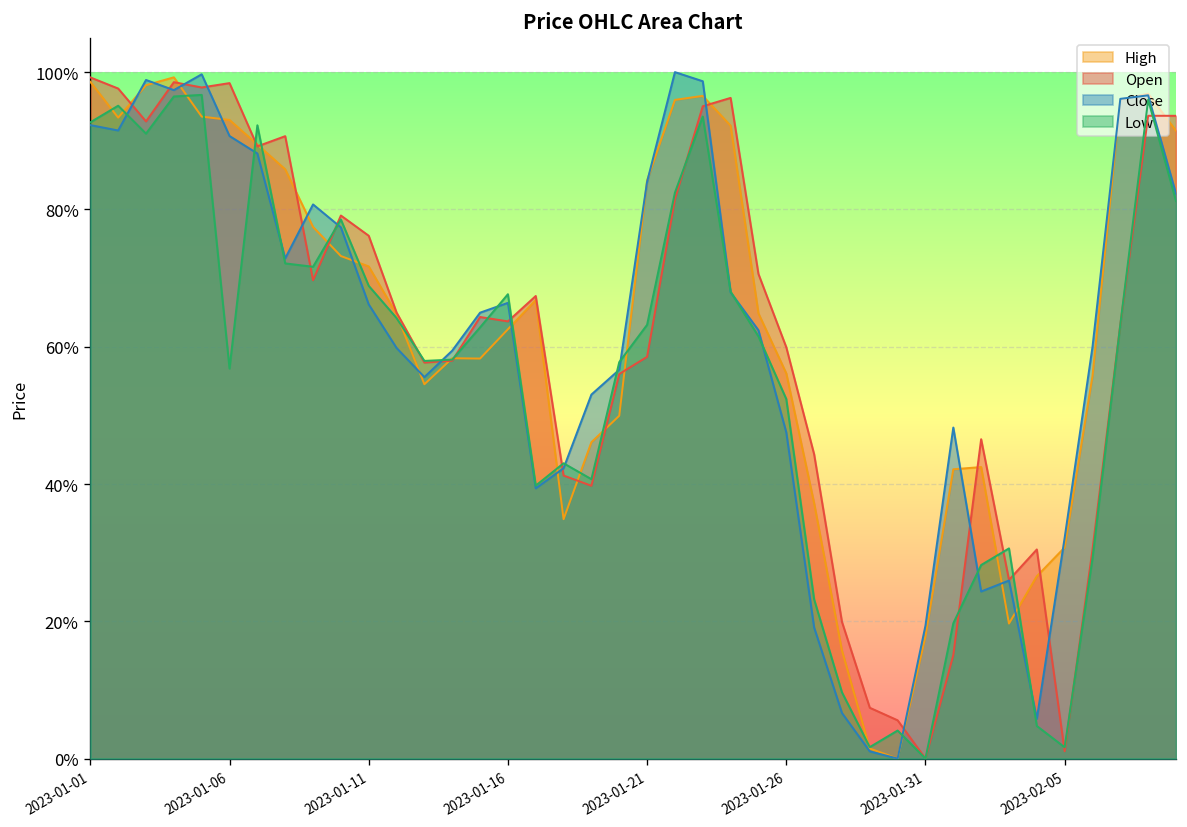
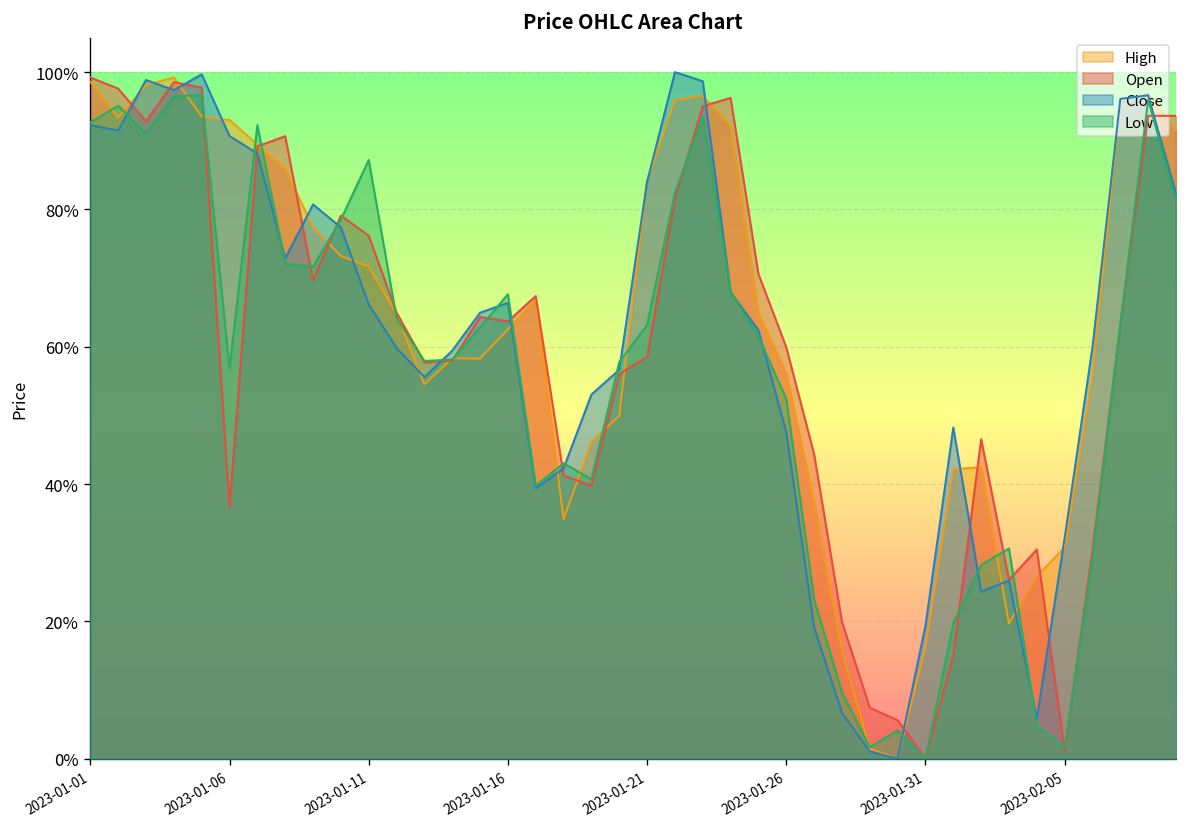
  {
    "High": {
      "2023-01-01": "99%",
      "2023-01-06": "93%",
      "2023-01-11": "72%",
      "2023-01-16": "63%",
      "2023-01-26": "56%",
-     "2023-01-31": "18%",
+     "2023-01-31": "16%",
      "2023-02-05": "31%"
    },
    "Open": {
      "2023-01-01": "99%",
-     "2023-01-06": "98%",
+     "2023-01-06": "37%",
      "2023-01-11": "76%",
      "2023-01-16": "64%",
      "2023-01-21": "59%",
      "2023-01-26": "60%",
      "2023-02-05": "1%"
    },
    "Close": {
      "2023-01-06": "91%",
      "2023-01-11": "66%",
      "2023-01-16": "66%",
      "2023-01-26": "48%",
      "2023-01-31": "19%",
      "2023-02-05": "32%"
    },
    "Low": {
      "2023-01-06": "57%",
-     "2023-01-11": "69%",
+     "2023-01-11": "87%",
      "2023-01-16": "68%",
      "2023-01-21": "63%",
      "2023-01-26": "52%",
      "2023-02-05": "2%"
    }
  }
